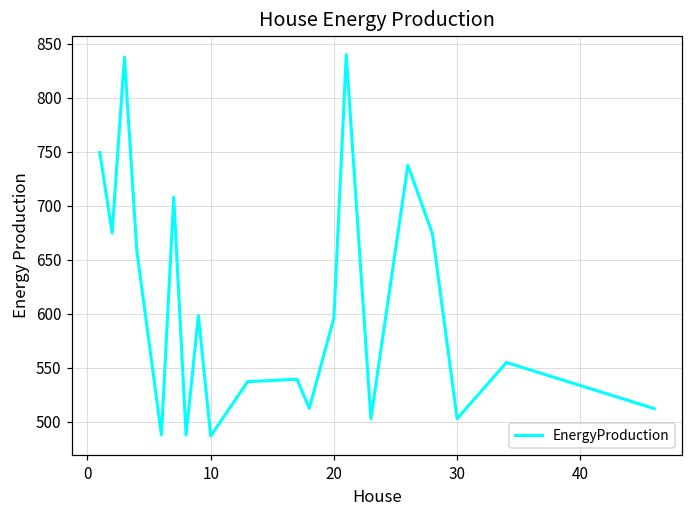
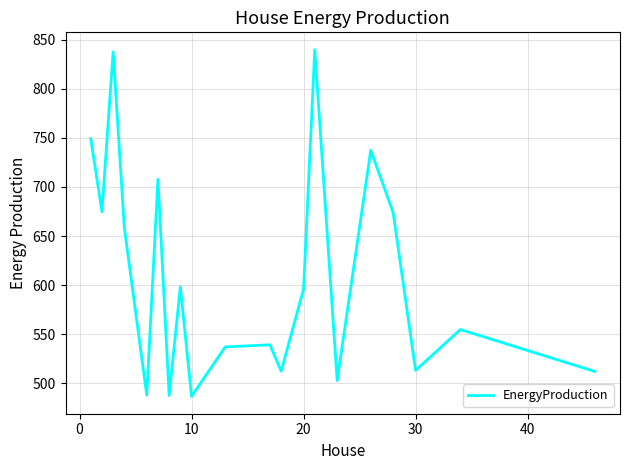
  {
    "10": 490,
    "20": 600,
-   "30": 500
+   "30": 510
  }
